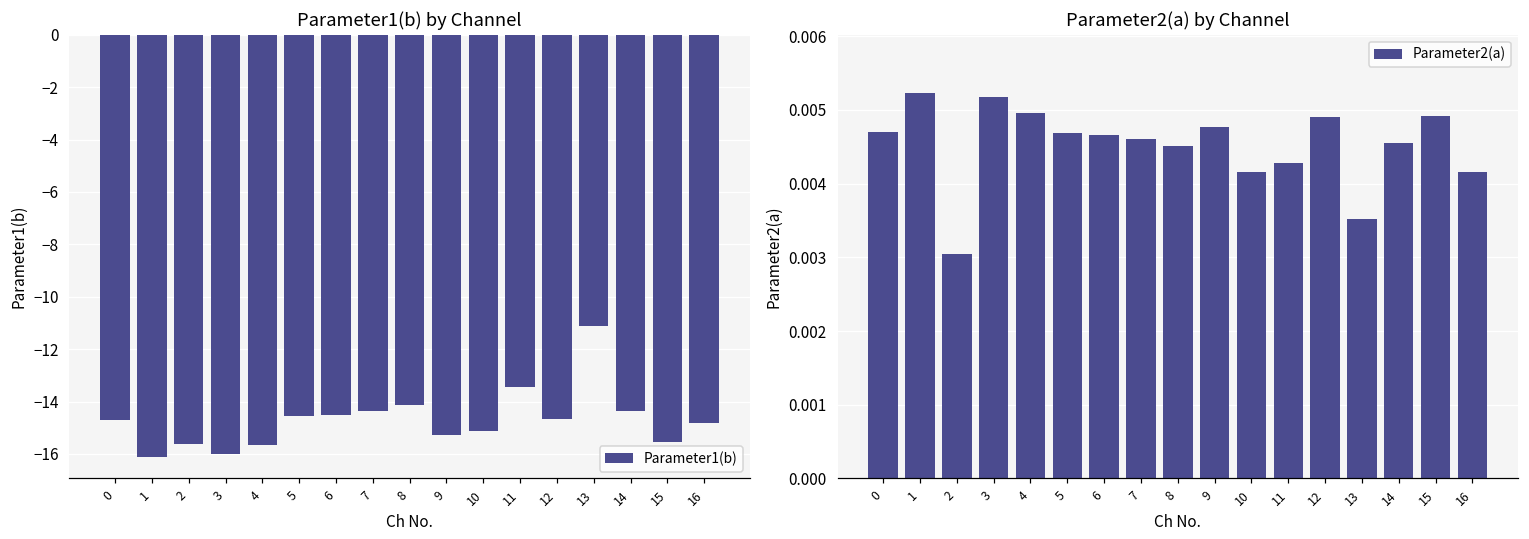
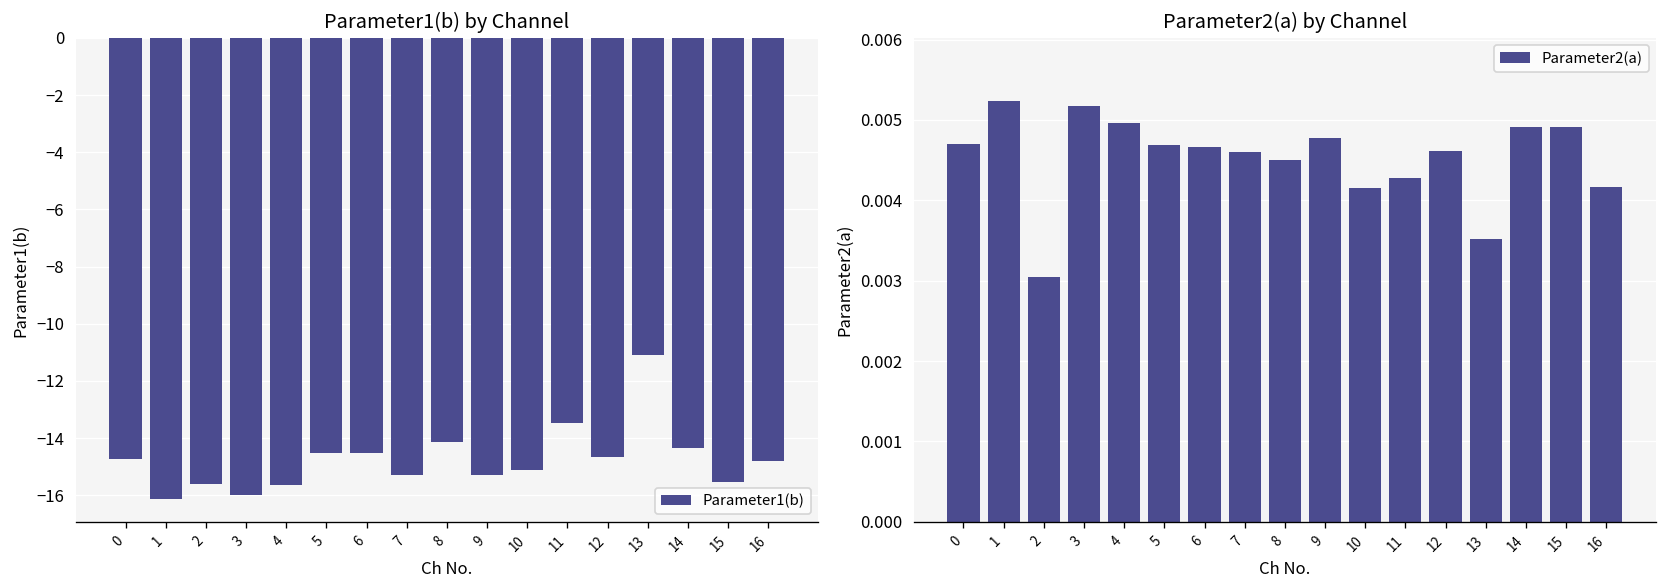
  {
    "Parameter1(b) by Channel": {
      "0": -14.7,
      "1": -16.1,
      "2": -15.6,
      "3": -16.0,
      "4": -15.7,
      "5": -14.5,
      "6": -14.5,
-     "7": -14.4,
+     "7": -15.3,
      "8": -14.1,
      "9": -15.3,
      "10": -15.1,
      "11": -13.5,
      "12": -14.7,
      "13": -11.1,
      "14": -14.4,
      "15": -15.5,
      "16": -14.8
    },
    "Parameter2(a) by Channel": {
      "0": 0.0047,
      "1": 0.0052,
      "2": 0.0030,
      "3": 0.0052,
      "4": 0.0050,
      "5": 0.0047,
      "6": 0.0047,
      "7": 0.0046,
      "8": 0.0045,
      "9": 0.0048,
      "10": 0.0042,
      "11": 0.0043,
-     "12": 0.0049,
+     "12": 0.0046,
      "13": 0.0035,
-     "14": 0.0046,
+     "14": 0.0049,
      "15": 0.0049,
      "16": 0.0042
    }
  }
